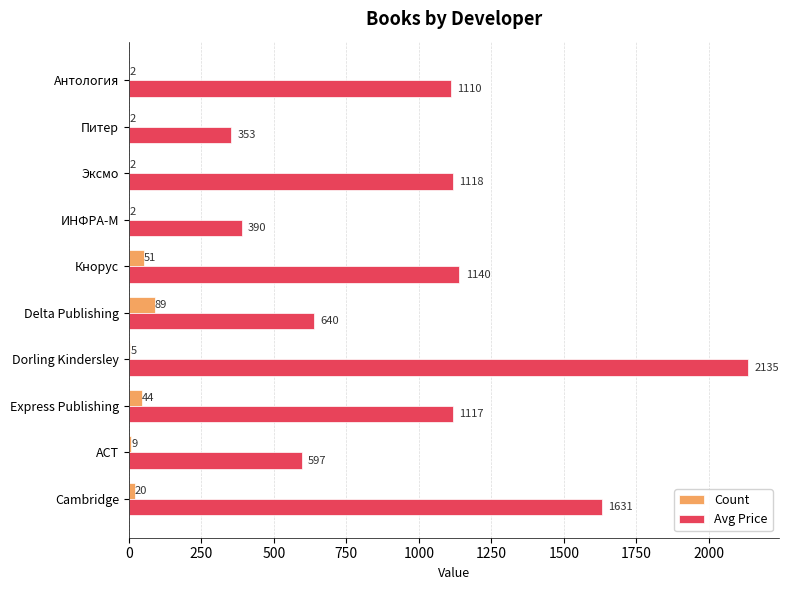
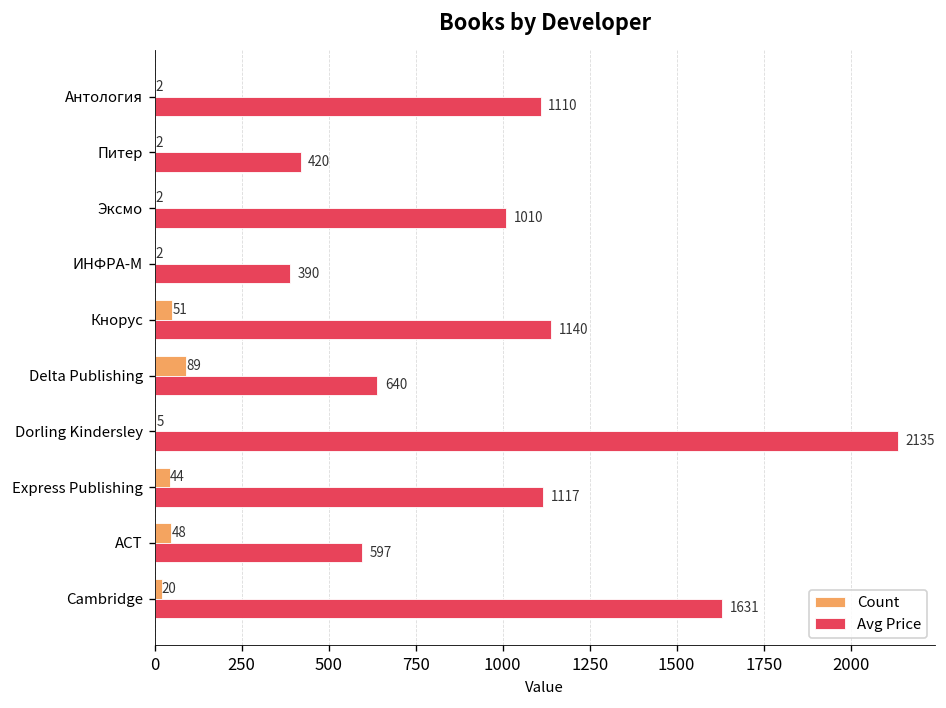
  {
    "Count": {
      "Антология": 2,
      "Питер": 2,
      "Эксмо": 2,
      "ИНФРА-М": 2,
      "Кнорус": 51,
      "Delta Publishing": 89,
      "Dorling Kindersley": 5,
      "Express Publishing": 44,
-     "АСТ": 9,
+     "АСТ": 48,
      "Cambridge": 20
    },
    "Avg Price": {
      "Антология": 1110,
-     "Питер": 353,
-     "Эксмо": 1118,
+     "Питер": 420,
+     "Эксмо": 1010,
      "ИНФРА-М": 390,
      "Кнорус": 1140,
      "Delta Publishing": 640,
      "Dorling Kindersley": 2135,
      "Express Publishing": 1117,
      "АСТ": 597,
      "Cambridge": 1631
    }
  }
